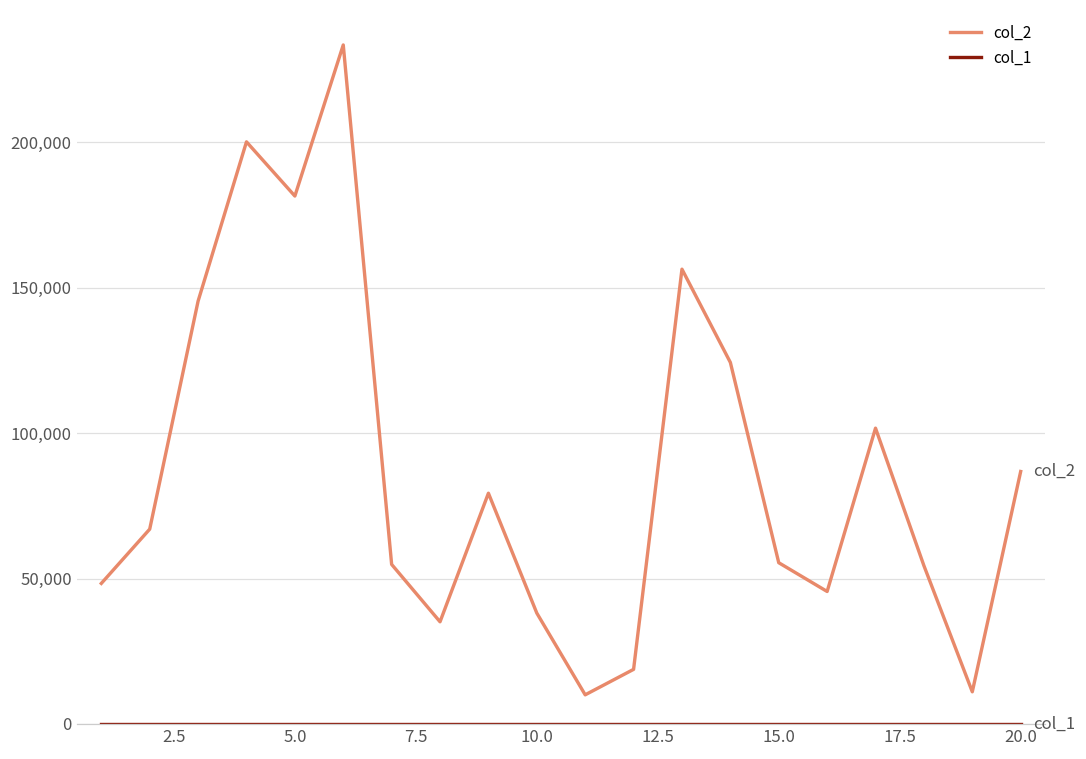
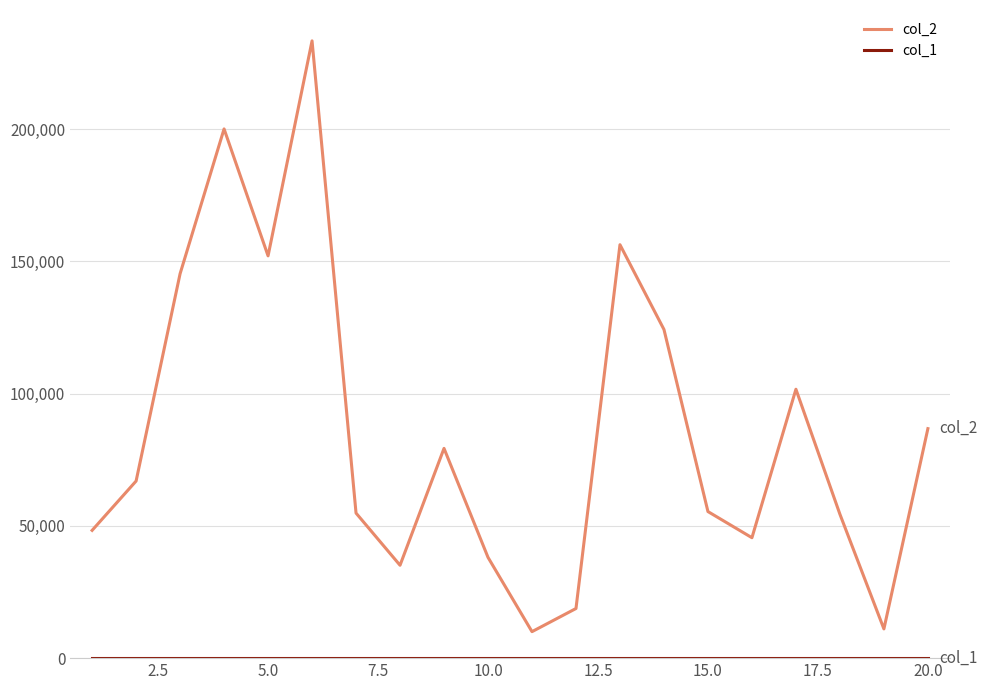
  {
    "col_2": {
-     "5.0": "181,000",
+     "5.0": "152,000",
      "10.0": "38,000",
      "15.0": "55,000"
    },
    "col_1": {
      "5.0": "0",
      "10.0": "0",
      "15.0": "0"
    }
  }
